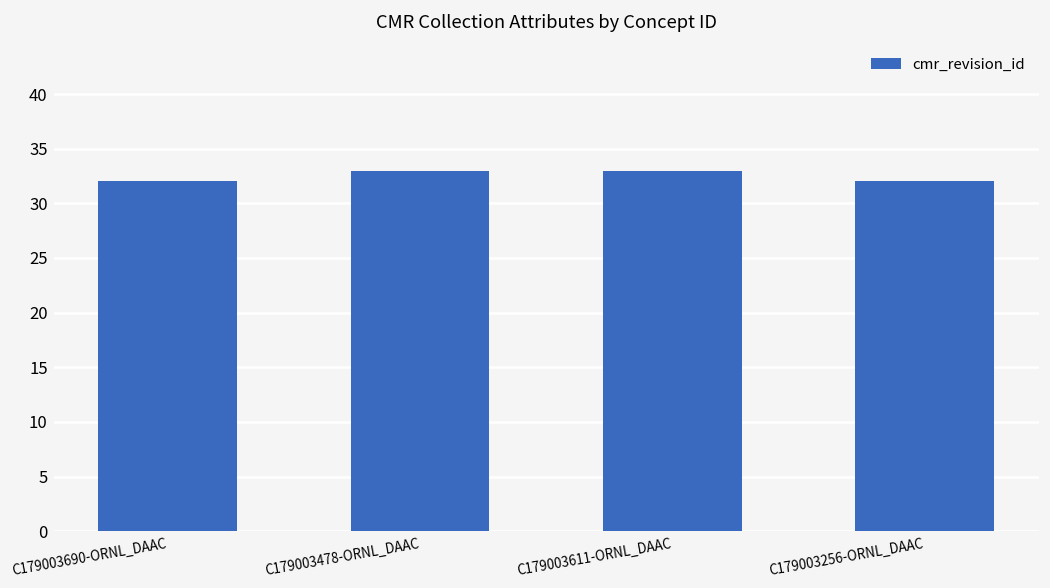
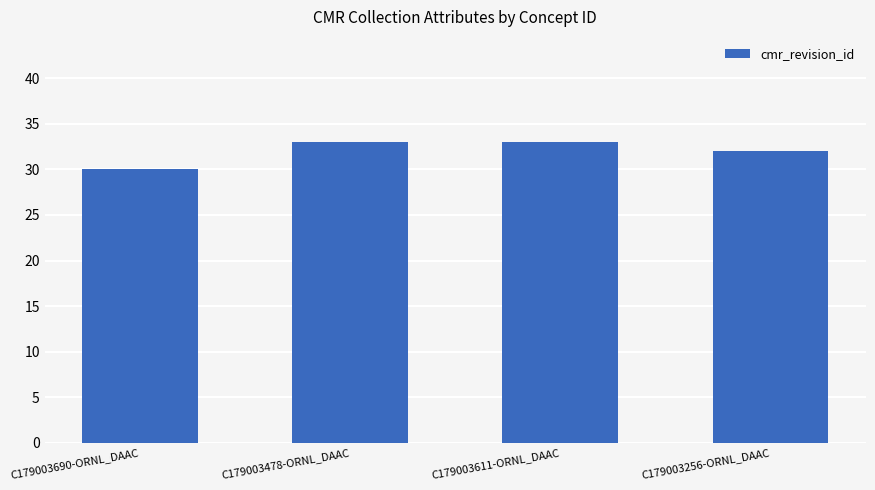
  {
-   "C179003690-ORNL_DAAC": 32,
+   "C179003690-ORNL_DAAC": 30,
    "C179003478-ORNL_DAAC": 33,
    "C179003611-ORNL_DAAC": 33,
    "C179003256-ORNL_DAAC": 32
  }
